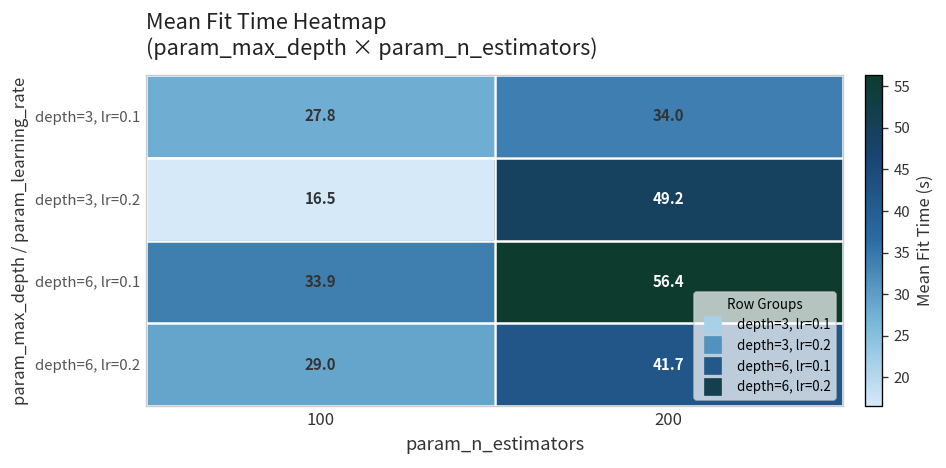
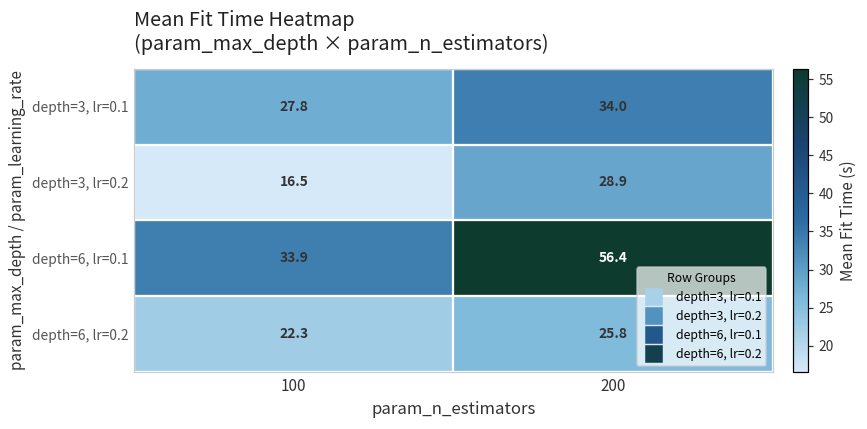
  {
    "depth=3, lr=0.1": {
      "100": 27.8,
      "200": 34.0
    },
    "depth=3, lr=0.2": {
      "100": 16.5,
-     "200": 49.2
+     "200": 28.9
    },
    "depth=6, lr=0.1": {
      "100": 33.9,
      "200": 56.4
    },
    "depth=6, lr=0.2": {
-     "100": 29.0,
-     "200": 41.7
+     "100": 22.3,
+     "200": 25.8
    }
  }
